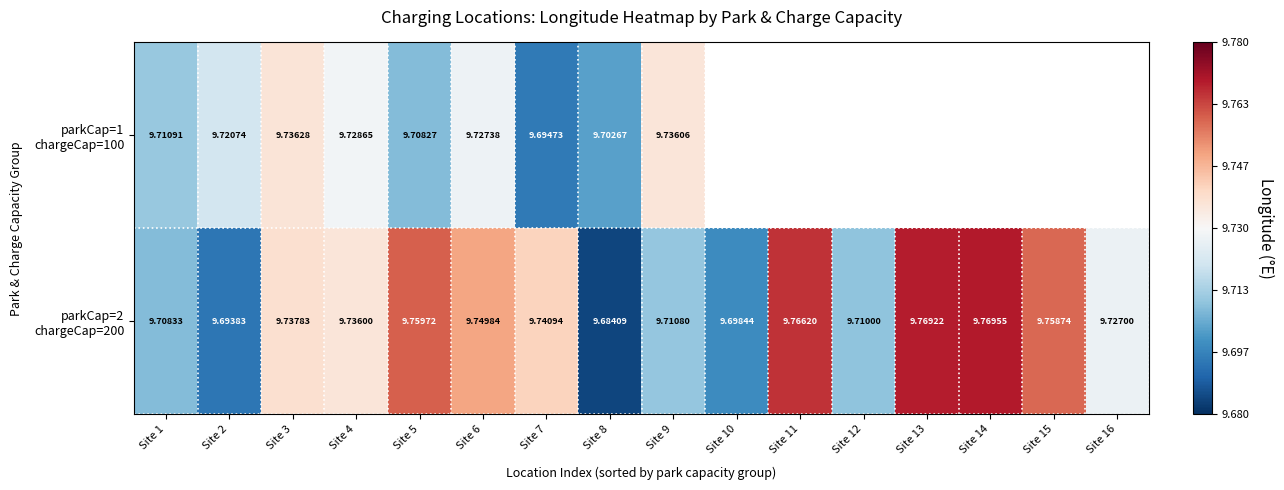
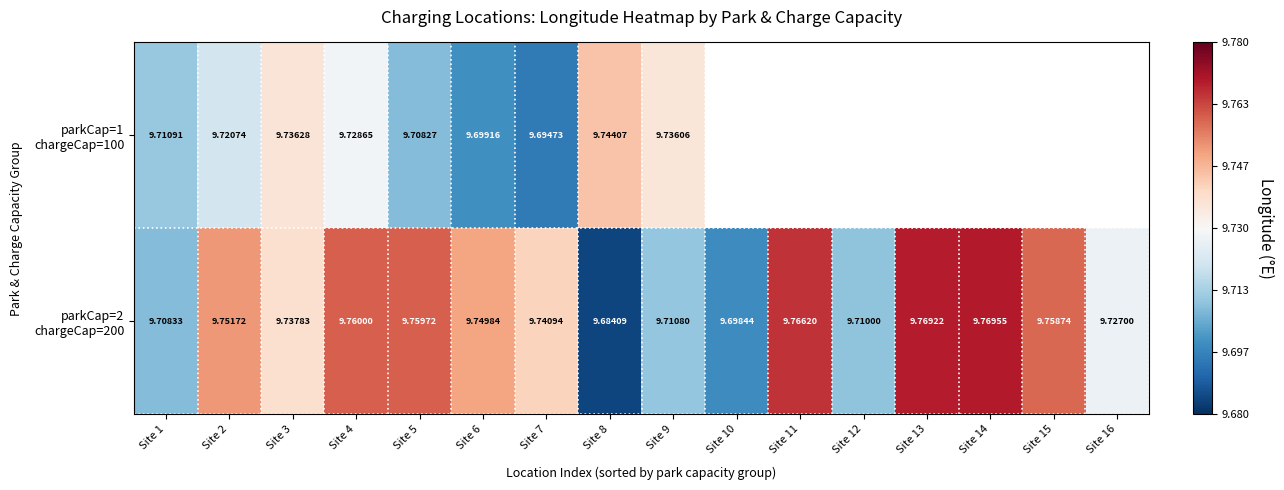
  {
    "parkCap=1 chargeCap=100": {
      "Site 1": 9.71091,
      "Site 2": 9.72074,
      "Site 3": 9.73628,
      "Site 4": 9.72865,
      "Site 5": 9.70827,
-     "Site 6": 9.72738,
+     "Site 6": 9.69916,
      "Site 7": 9.69473,
-     "Site 8": 9.70267,
+     "Site 8": 9.74407,
      "Site 9": 9.73606
    },
    "parkCap=2 chargeCap=200": {
      "Site 1": 9.70833,
-     "Site 2": 9.69383,
+     "Site 2": 9.75172,
      "Site 3": 9.73783,
-     "Site 4": 9.73600,
+     "Site 4": 9.76000,
      "Site 5": 9.75972,
      "Site 6": 9.74984,
      "Site 7": 9.74094,
      "Site 8": 9.68409,
      "Site 9": 9.71080,
      "Site 10": 9.69844,
      "Site 11": 9.76620,
      "Site 12": 9.71000,
      "Site 13": 9.76922,
      "Site 14": 9.76955,
      "Site 15": 9.75874,
      "Site 16": 9.72700
    }
  }
